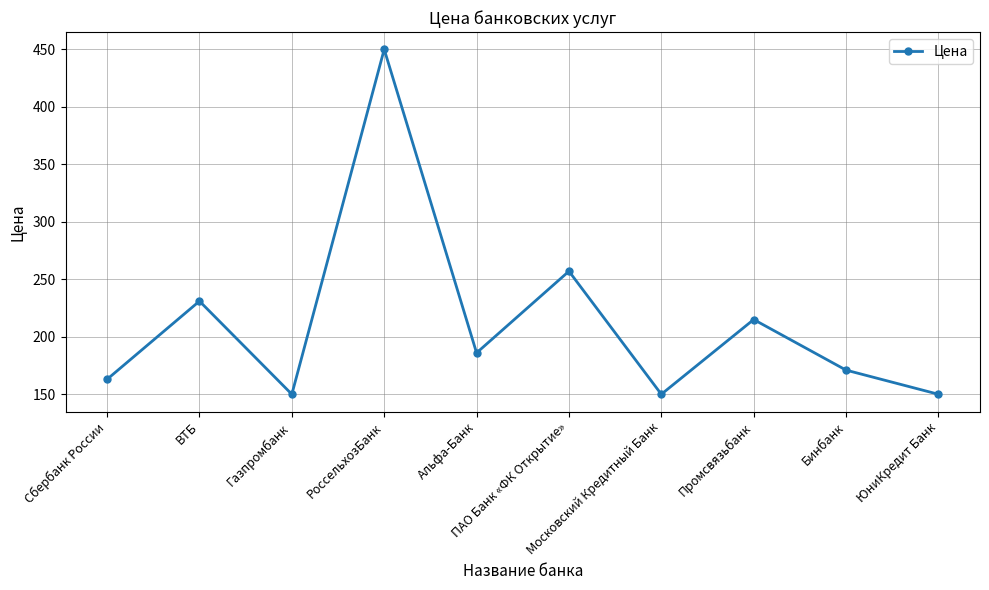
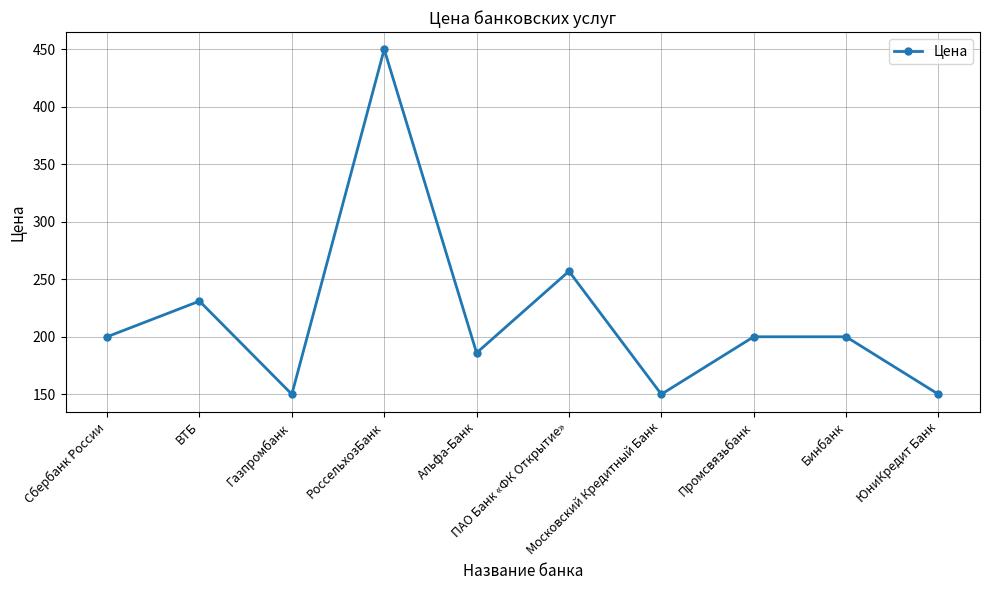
  {
-   "Сбербанк России": 163,
+   "Сбербанк России": 200,
    "ВТБ": 231,
    "Газпромбанк": 150,
    "РоссельхозБанк": 450,
    "Альфа-Банк": 186,
    "ПАО Банк «ФК Открытие»": 257,
    "Московский Кредитный Банк": 150,
-   "Промсвязьбанк": 215,
-   "Бинбанк": 171,
+   "Промсвязьбанк": 200,
+   "Бинбанк": 200,
    "ЮниКредит Банк": 150
  }
